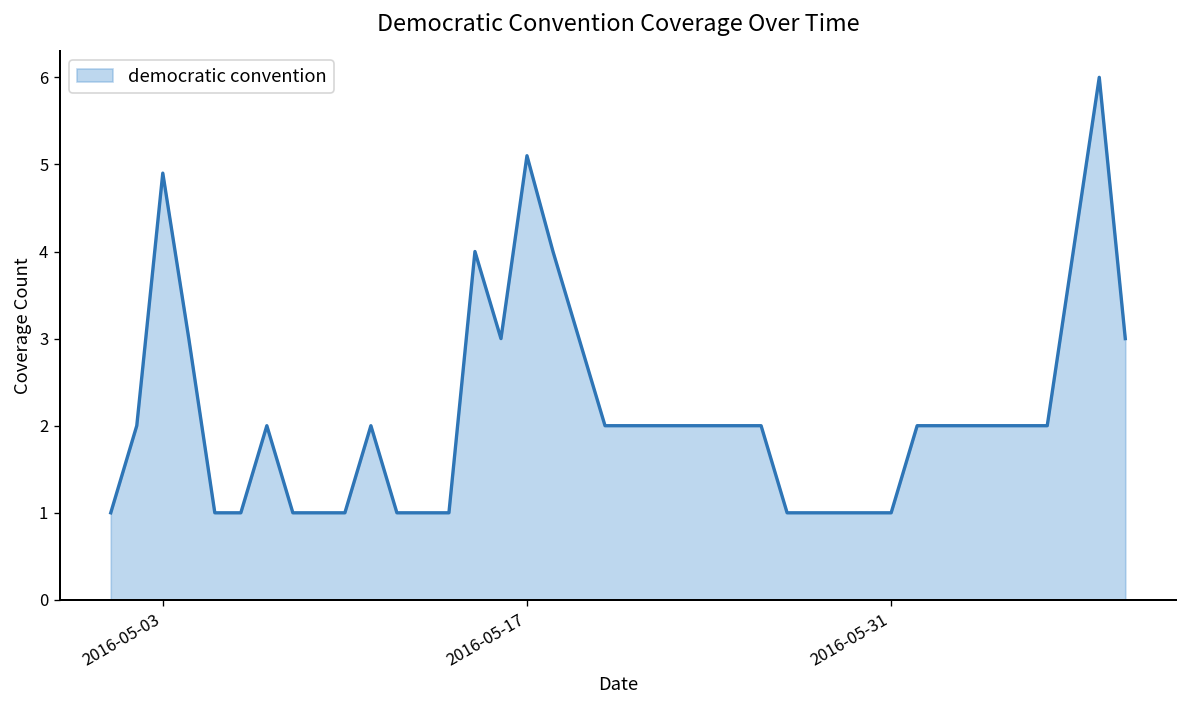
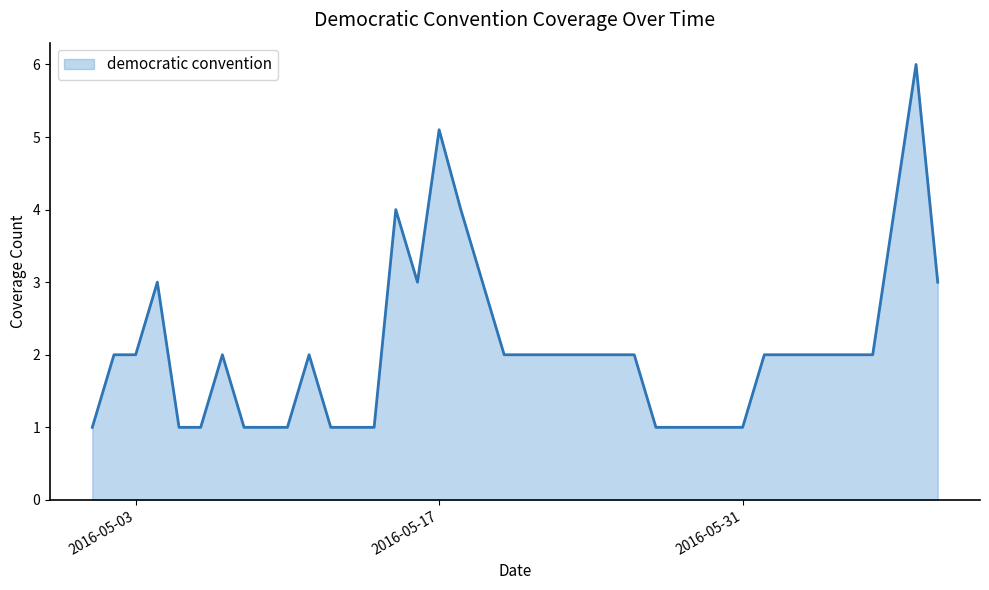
  {
-   "2016-05-03": 4.9,
+   "2016-05-03": 2.0,
    "2016-05-17": 5.1,
    "2016-05-31": 1.0
  }
